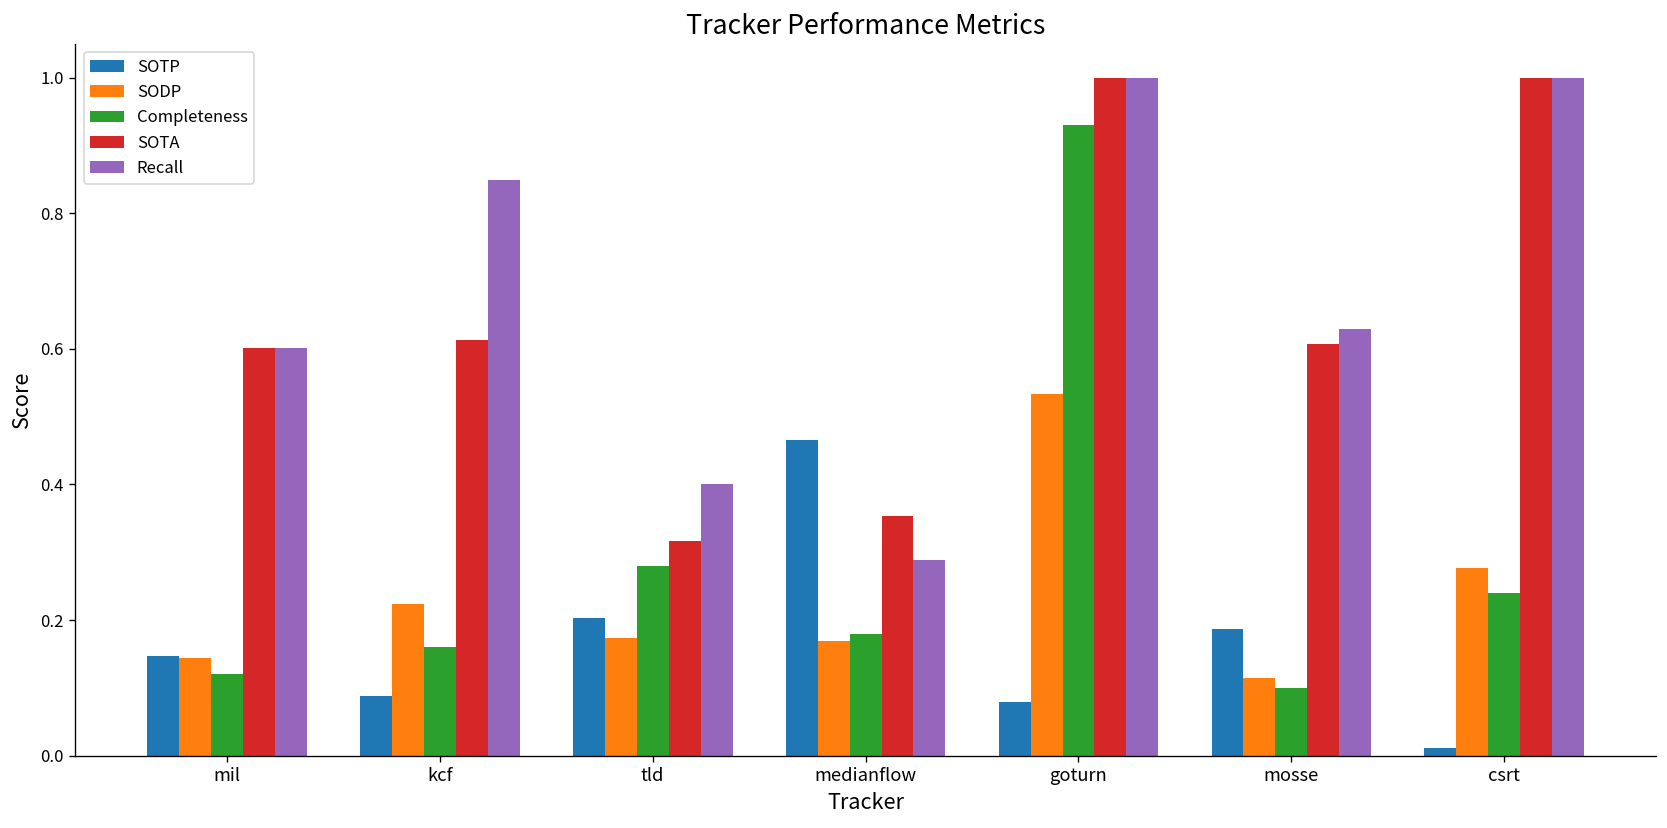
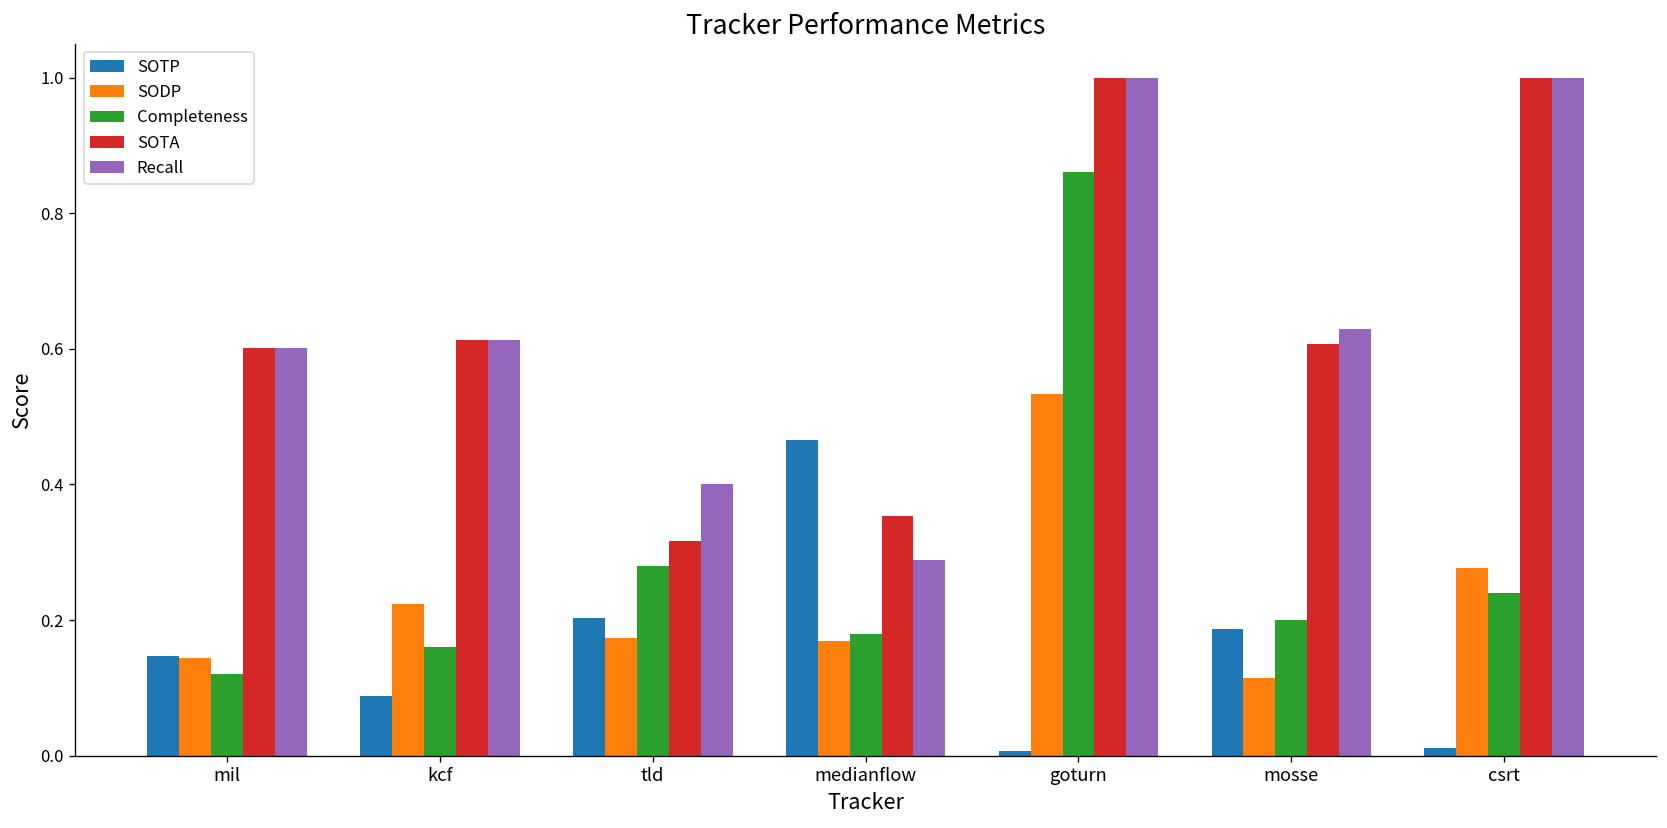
  {
    "SOTP": {
      "mil": 0.15,
      "kcf": 0.09,
      "tld": 0.20,
      "medianflow": 0.47,
-     "goturn": 0.08,
+     "goturn": 0.01,
      "mosse": 0.19,
      "csrt": 0.01
    },
    "SODP": {
      "mil": 0.14,
      "kcf": 0.22,
      "tld": 0.17,
      "medianflow": 0.17,
      "goturn": 0.53,
      "mosse": 0.11,
      "csrt": 0.28
    },
    "Completeness": {
      "mil": 0.12,
      "kcf": 0.16,
      "tld": 0.28,
      "medianflow": 0.18,
-     "goturn": 0.93,
-     "mosse": 0.1,
+     "goturn": 0.86,
+     "mosse": 0.2,
      "csrt": 0.24
    },
    "SOTA": {
      "mil": 0.60,
      "kcf": 0.61,
      "tld": 0.32,
      "medianflow": 0.35,
      "goturn": 1.00,
      "mosse": 0.61,
      "csrt": 1.00
    },
    "Recall": {
      "mil": 0.60,
-     "kcf": 0.85,
+     "kcf": 0.61,
      "tld": 0.40,
      "medianflow": 0.29,
      "goturn": 1.00,
      "mosse": 0.63,
      "csrt": 1.00
    }
  }
